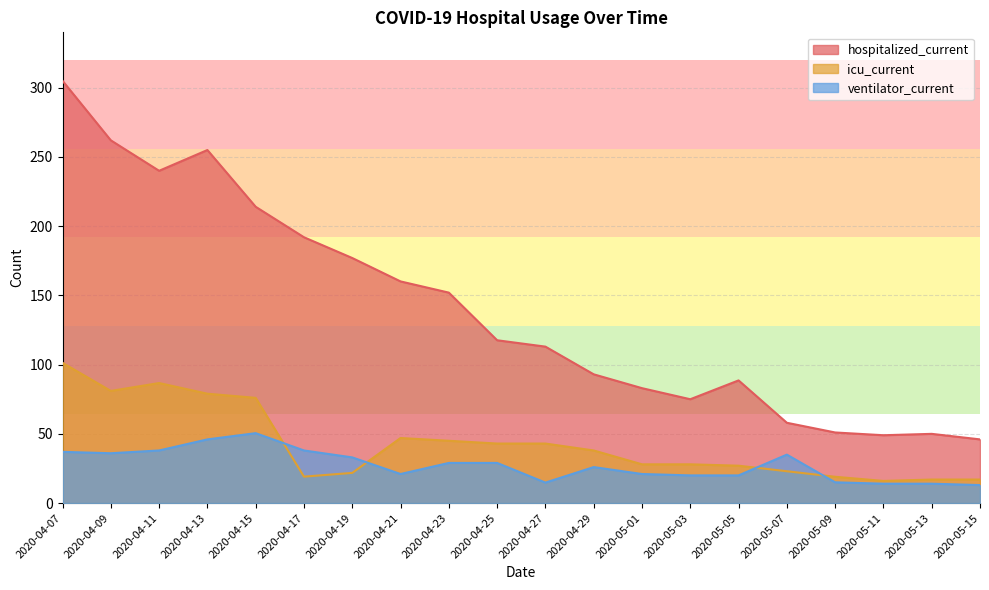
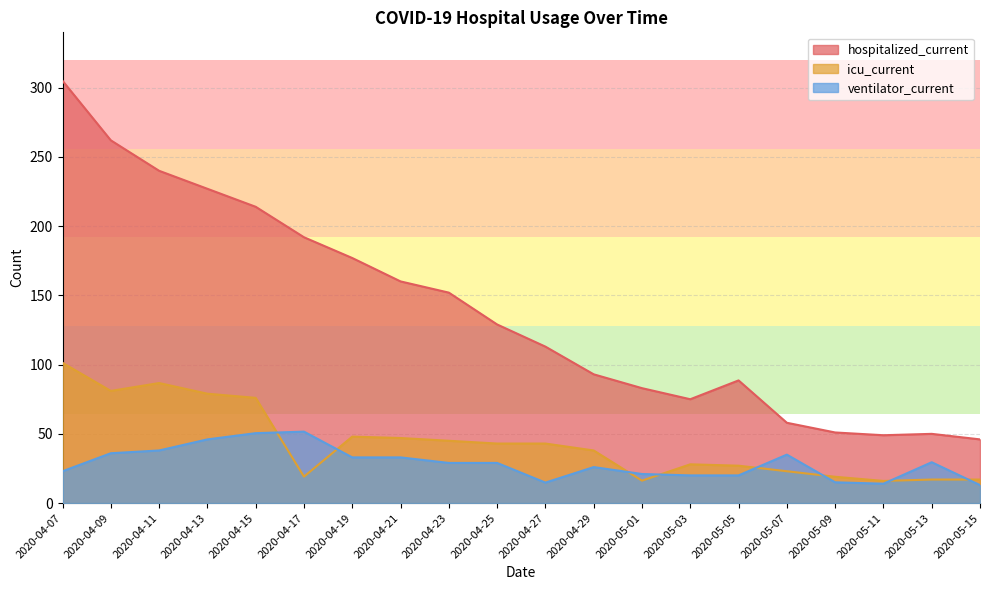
  {
    "hospitalized_current": {
      "2020-04-07": 305,
      "2020-04-09": 262,
      "2020-04-11": 240,
-     "2020-04-13": 255,
+     "2020-04-13": 227,
      "2020-04-15": 214,
      "2020-04-17": 192,
      "2020-04-19": 177,
      "2020-04-21": 160,
      "2020-04-23": 152,
-     "2020-04-25": 118,
+     "2020-04-25": 129,
      "2020-04-27": 113,
      "2020-04-29": 93,
      "2020-05-01": 83,
      "2020-05-03": 75,
      "2020-05-05": 89,
      "2020-05-07": 58,
      "2020-05-09": 51,
      "2020-05-11": 49,
      "2020-05-13": 50,
      "2020-05-15": 46
    },
    "icu_current": {
      "2020-04-07": 101,
      "2020-04-09": 81,
      "2020-04-11": 87,
      "2020-04-13": 79,
      "2020-04-15": 76,
      "2020-04-17": 19,
-     "2020-04-19": 22,
+     "2020-04-19": 48,
      "2020-04-21": 47,
      "2020-04-23": 45,
      "2020-04-25": 43,
      "2020-04-27": 43,
      "2020-04-29": 38,
-     "2020-05-01": 28,
+     "2020-05-01": 16,
      "2020-05-03": 28,
      "2020-05-05": 27,
      "2020-05-07": 23,
      "2020-05-09": 19,
      "2020-05-11": 16,
      "2020-05-13": 17,
      "2020-05-15": 17
    },
    "ventilator_current": {
-     "2020-04-07": 37,
+     "2020-04-07": 23,
      "2020-04-09": 36,
      "2020-04-11": 38,
      "2020-04-13": 46,
      "2020-04-15": 51,
-     "2020-04-17": 38,
+     "2020-04-17": 52,
      "2020-04-19": 33,
-     "2020-04-21": 21,
+     "2020-04-21": 33,
      "2020-04-23": 29,
      "2020-04-25": 29,
      "2020-04-27": 15,
      "2020-04-29": 26,
      "2020-05-01": 21,
      "2020-05-03": 20,
      "2020-05-05": 20,
      "2020-05-07": 35,
      "2020-05-09": 15,
      "2020-05-11": 14,
-     "2020-05-13": 14,
+     "2020-05-13": 30,
      "2020-05-15": 13
    }
  }
